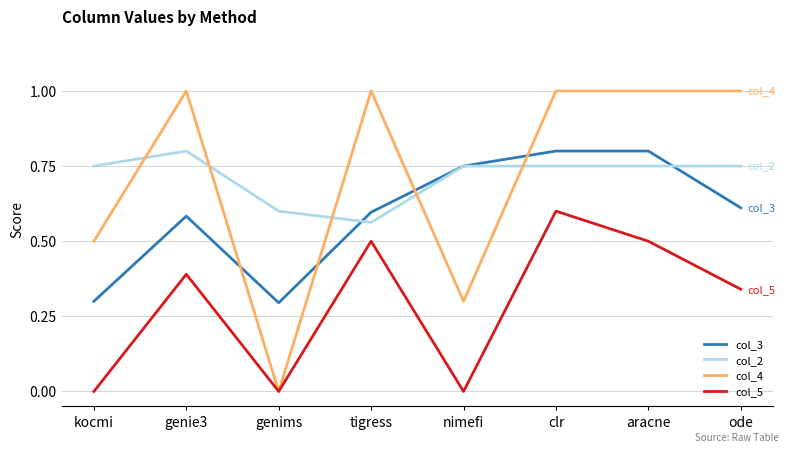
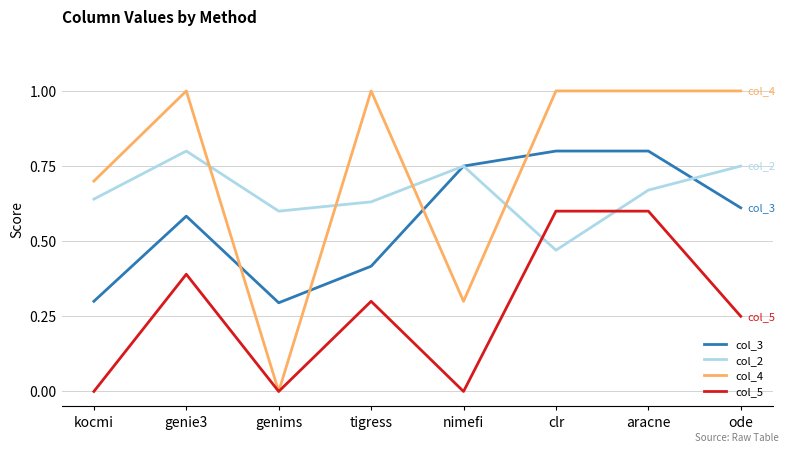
  {
    "col_3": {
      "kocmi": 0.30,
      "genie3": 0.58,
      "genims": 0.30,
-     "tigress": 0.60,
+     "tigress": 0.42,
      "clr": 0.80,
      "aracne": 0.80
    },
    "col_2": {
-     "kocmi": 0.75,
+     "kocmi": 0.64,
      "genie3": 0.80,
      "genims": 0.60,
-     "tigress": 0.56,
-     "clr": 0.75,
-     "aracne": 0.75
+     "tigress": 0.63,
+     "clr": 0.47,
+     "aracne": 0.67
    },
    "col_4": {
-     "kocmi": 0.5,
+     "kocmi": 0.7,
      "genie3": 1.0,
      "tigress": 1.0,
      "nimefi": 0.3,
      "clr": 1.0,
      "aracne": 1.0
    },
    "col_5": {
      "kocmi": 0.00,
      "genie3": 0.39,
-     "tigress": 0.5,
+     "tigress": 0.3,
      "nimefi": 0.00,
      "clr": 0.60,
-     "aracne": 0.5,
-     "ode": 0.34
+     "aracne": 0.6,
+     "ode": 0.25
    }
  }
